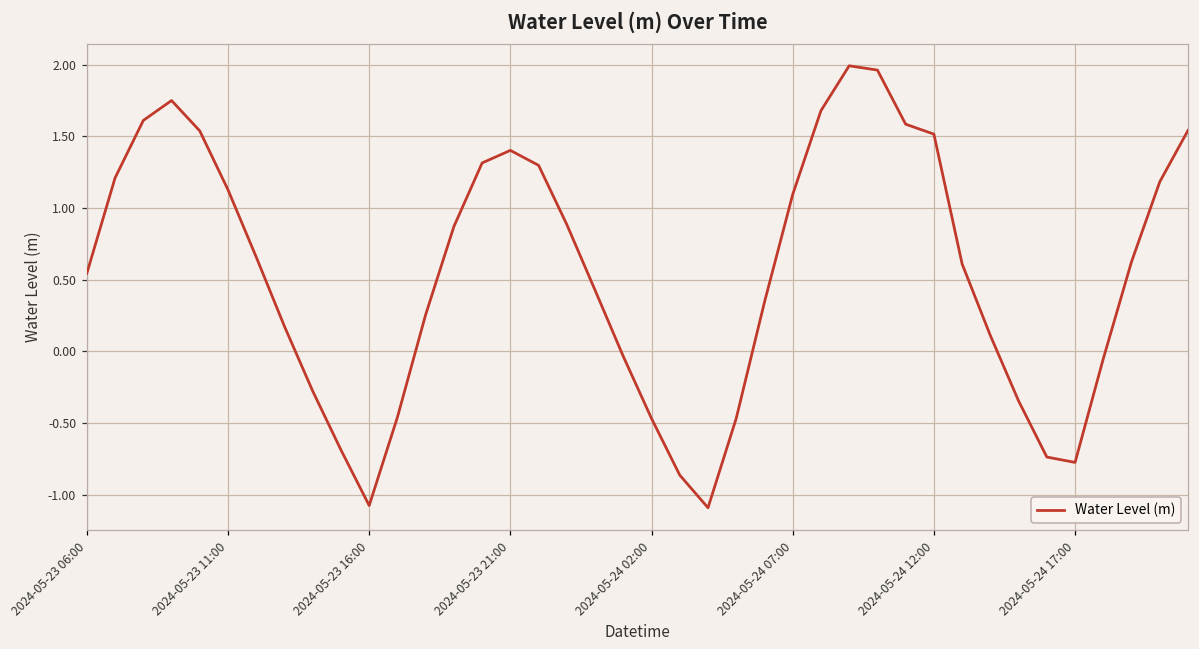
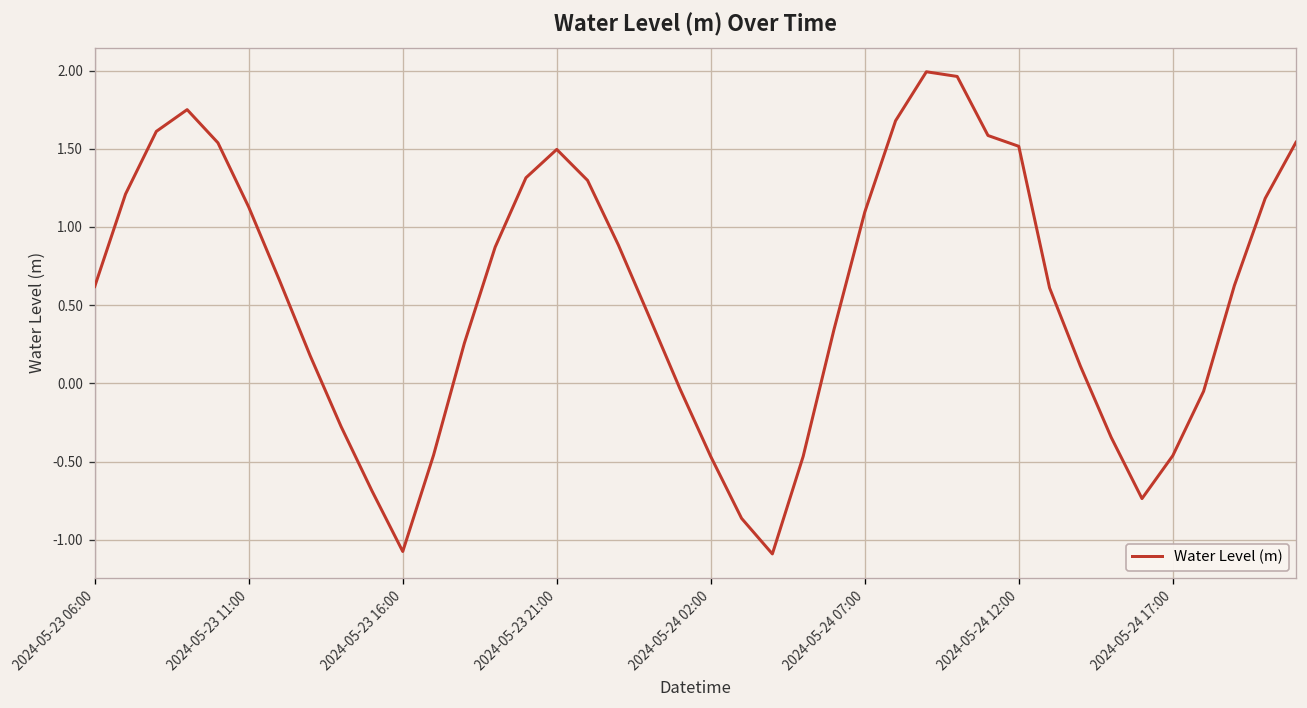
  {
-   "2024-05-23 06:00": 0.54,
+   "2024-05-23 06:00": 0.62,
    "2024-05-23 11:00": 1.13,
    "2024-05-23 16:00": -1.07,
-   "2024-05-23 21:00": 1.40,
+   "2024-05-23 21:00": 1.50,
    "2024-05-24 02:00": -0.47,
    "2024-05-24 07:00": 1.09,
    "2024-05-24 12:00": 1.52,
-   "2024-05-24 17:00": -0.77
+   "2024-05-24 17:00": -0.46
  }
